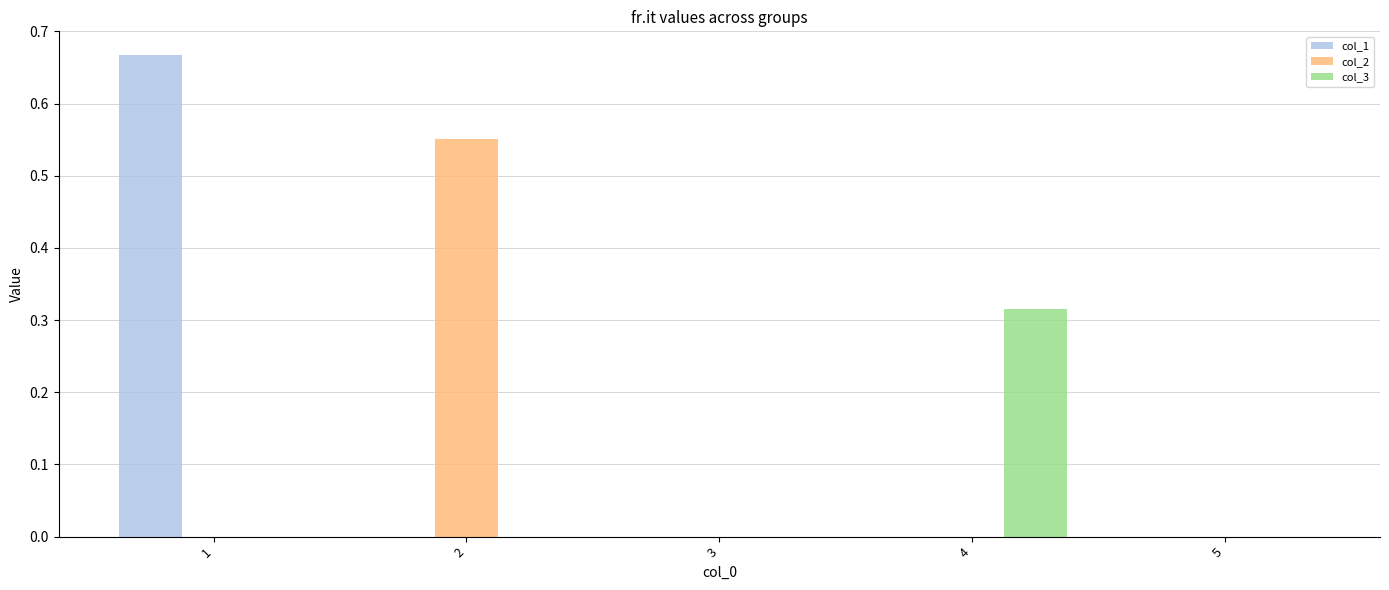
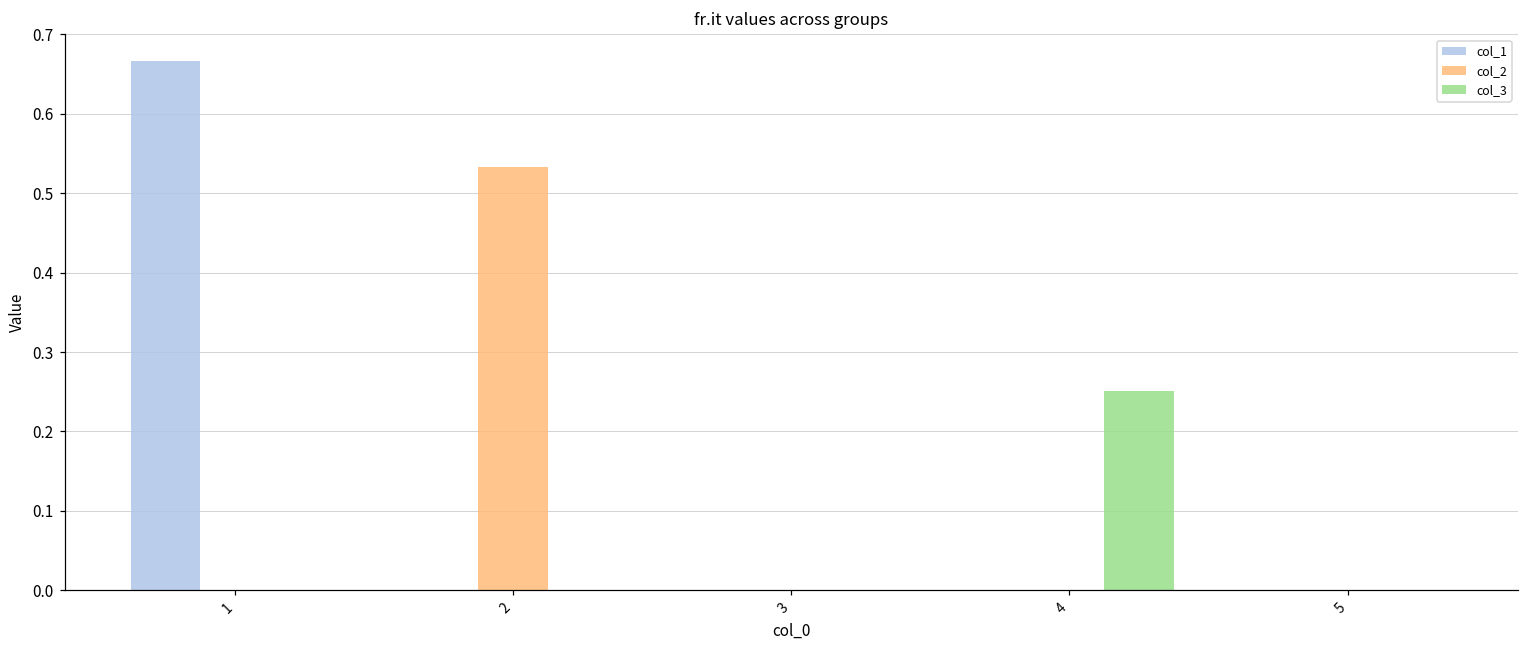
  {
    "col_1": {
      "1": 0.67,
      "2": 0.00,
      "3": 0.00,
      "4": 0.00,
      "5": 0.00
    },
    "col_2": {
      "1": 0.00,
-     "2": 0.55,
+     "2": 0.53,
      "3": 0.00,
      "4": 0.00,
      "5": 0.00
    },
    "col_3": {
      "1": 0.00,
      "2": 0.00,
      "3": 0.00,
-     "4": 0.31,
+     "4": 0.25,
      "5": 0.00
    }
  }
